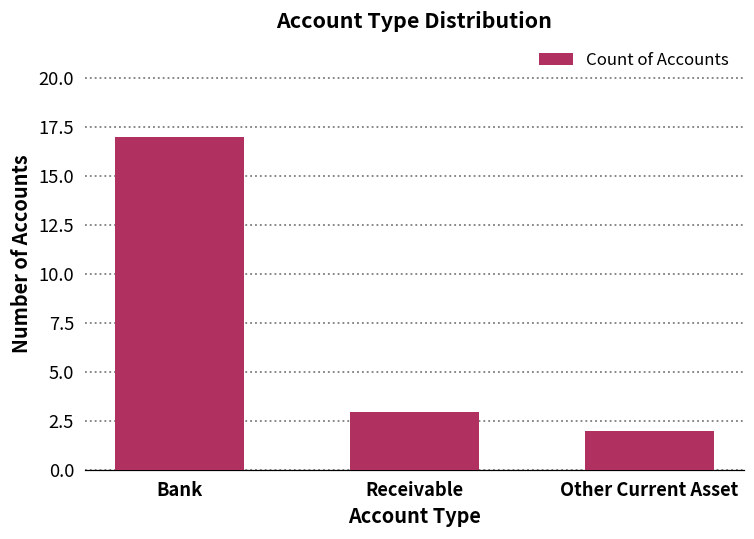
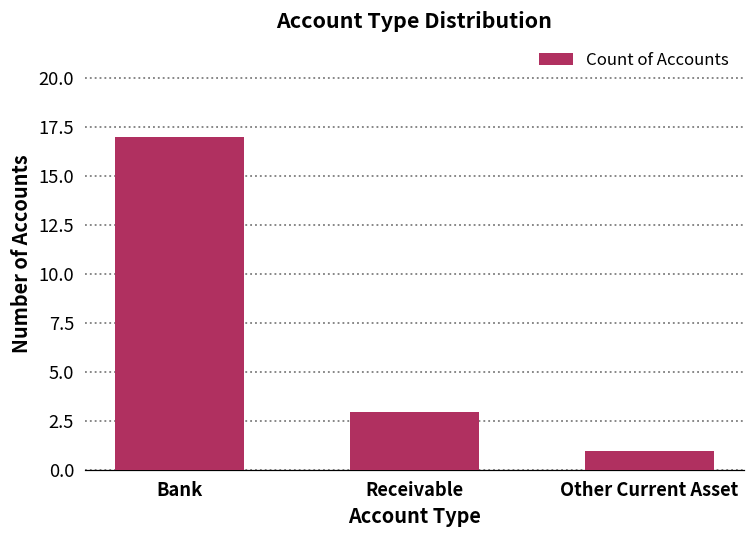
  {
    "Bank": 17,
    "Receivable": 3,
-   "Other Current Asset": 2
+   "Other Current Asset": 1
  }
